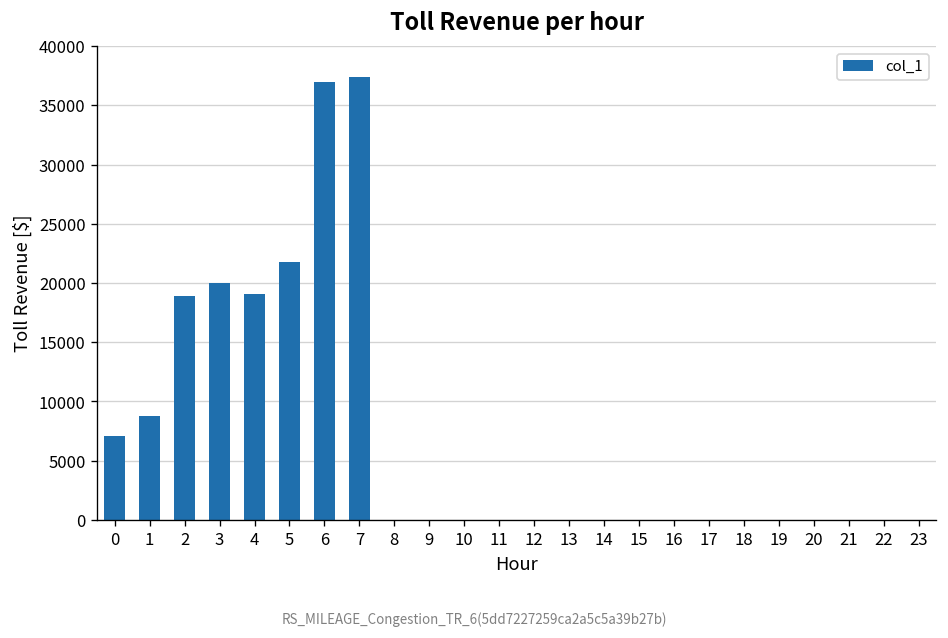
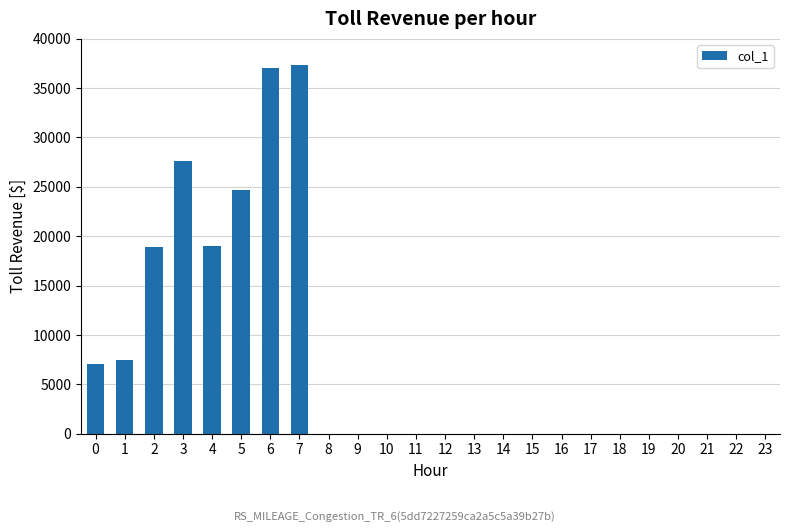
  {
    "0": 7000,
-   "1": 9000,
+   "1": 7000,
    "2": 19000,
-   "3": 20000,
+   "3": 28000,
    "4": 19000,
-   "5": 22000,
+   "5": 25000,
    "6": 37000,
    "7": 37000
  }
